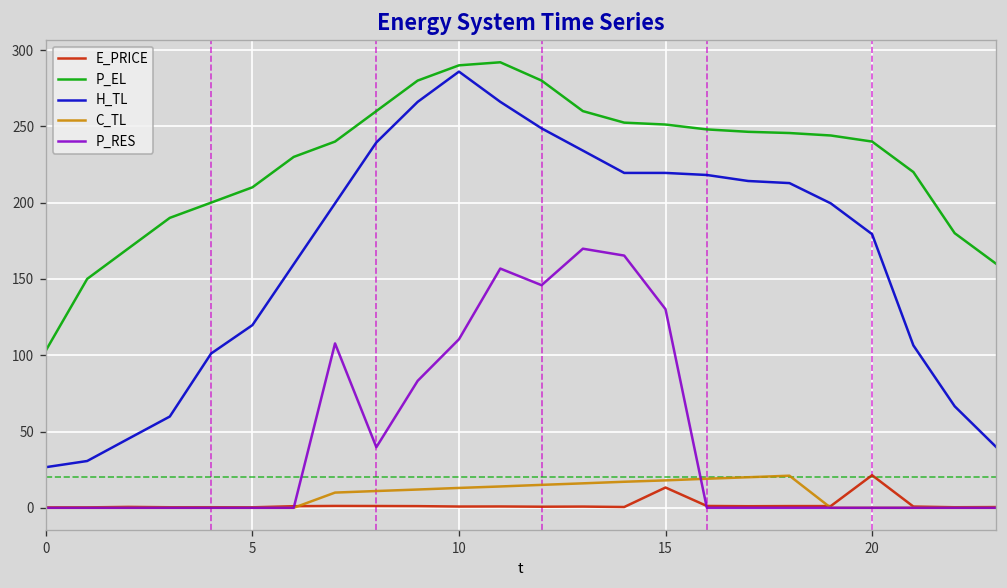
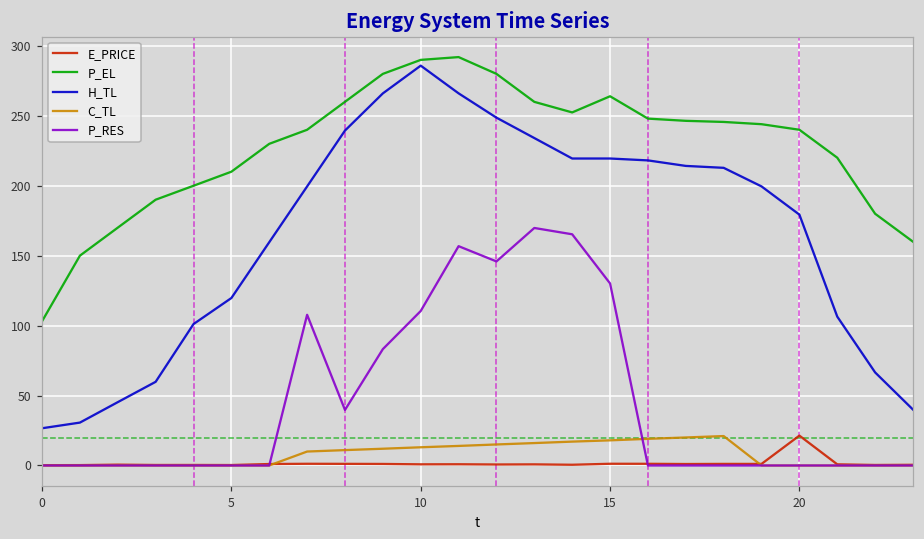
  {
    "E_PRICE": {
      "10": 1,
-     "15": 13,
+     "15": 1,
      "20": 21
    },
    "P_EL": {
      "0": 103,
      "5": 210,
      "10": 290,
-     "15": 251,
+     "15": 264,
      "20": 240
    },
    "H_TL": {
      "0": 27,
      "5": 120,
      "10": 286,
      "15": 219,
      "20": 179
    },
    "C_TL": {
      "10": 13,
      "15": 18
    },
    "P_RES": {
      "10": 110,
      "15": 130
    }
  }
